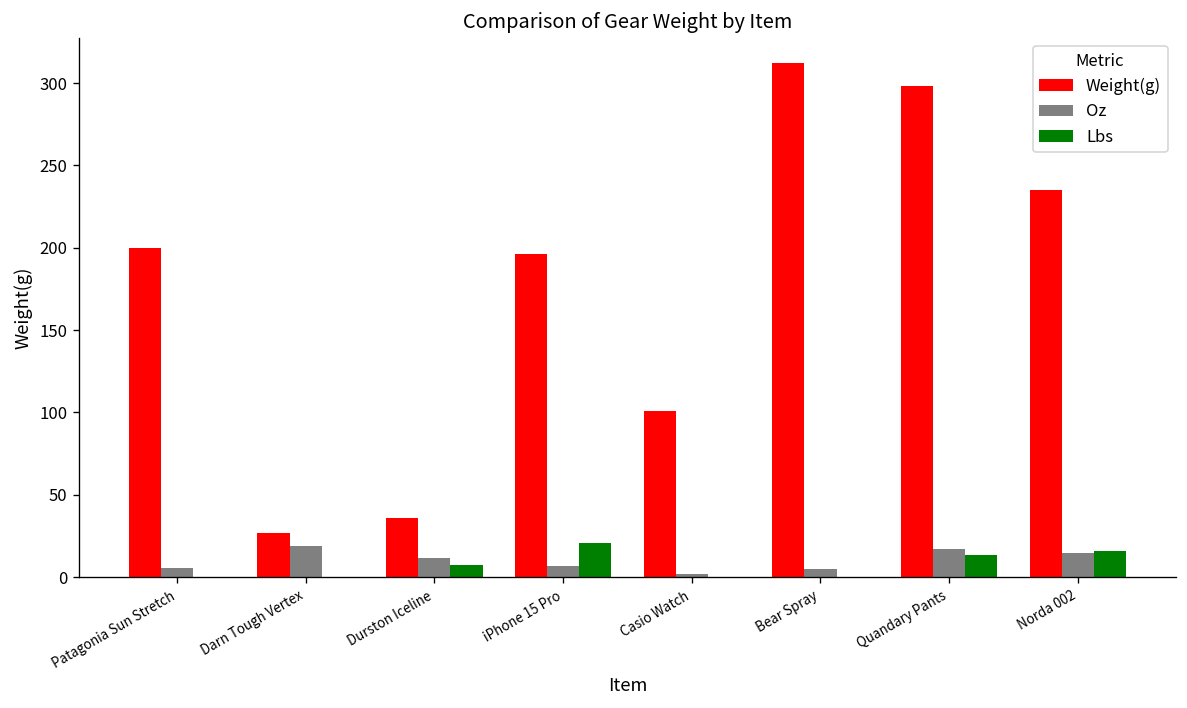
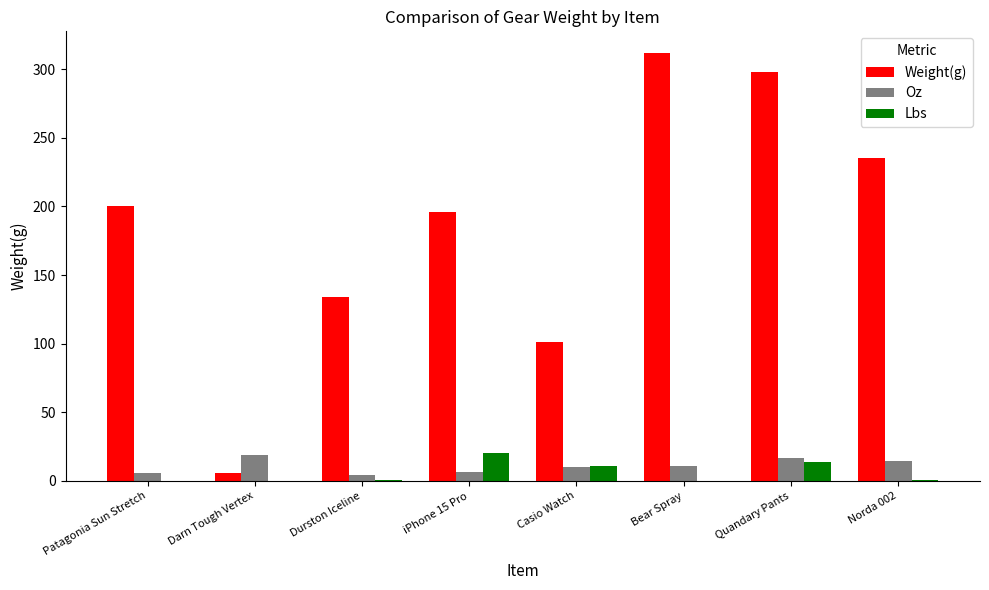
  {
    "Weight(g)": {
      "Patagonia Sun Stretch": 200,
-     "Darn Tough Vertex": 27,
-     "Durston Iceline": 36,
+     "Darn Tough Vertex": 6,
+     "Durston Iceline": 134,
      "iPhone 15 Pro": 196,
      "Casio Watch": 101,
      "Bear Spray": 312,
      "Quandary Pants": 298,
      "Norda 002": 235
    },
    "Oz": {
      "Patagonia Sun Stretch": 6,
      "Darn Tough Vertex": 19,
-     "Durston Iceline": 12,
+     "Durston Iceline": 5,
      "iPhone 15 Pro": 7,
-     "Casio Watch": 2,
-     "Bear Spray": 5,
+     "Casio Watch": 10,
+     "Bear Spray": 11,
      "Quandary Pants": 17,
      "Norda 002": 15
    },
    "Lbs": {
-     "Durston Iceline": 7,
+     "Durston Iceline": 1,
      "iPhone 15 Pro": 21,
-     "Casio Watch": 0,
+     "Casio Watch": 11,
      "Bear Spray": 0,
      "Quandary Pants": 14,
-     "Norda 002": 16
+     "Norda 002": 1
    }
  }
